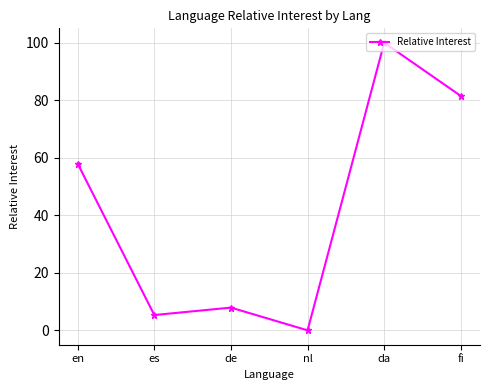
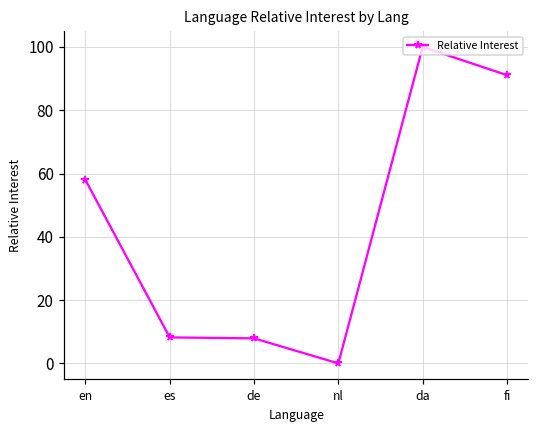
  {
    "en": 58,
-   "es": 5,
+   "es": 8,
    "de": 8,
    "nl": 0,
-   "fi": 81
+   "fi": 91
  }
